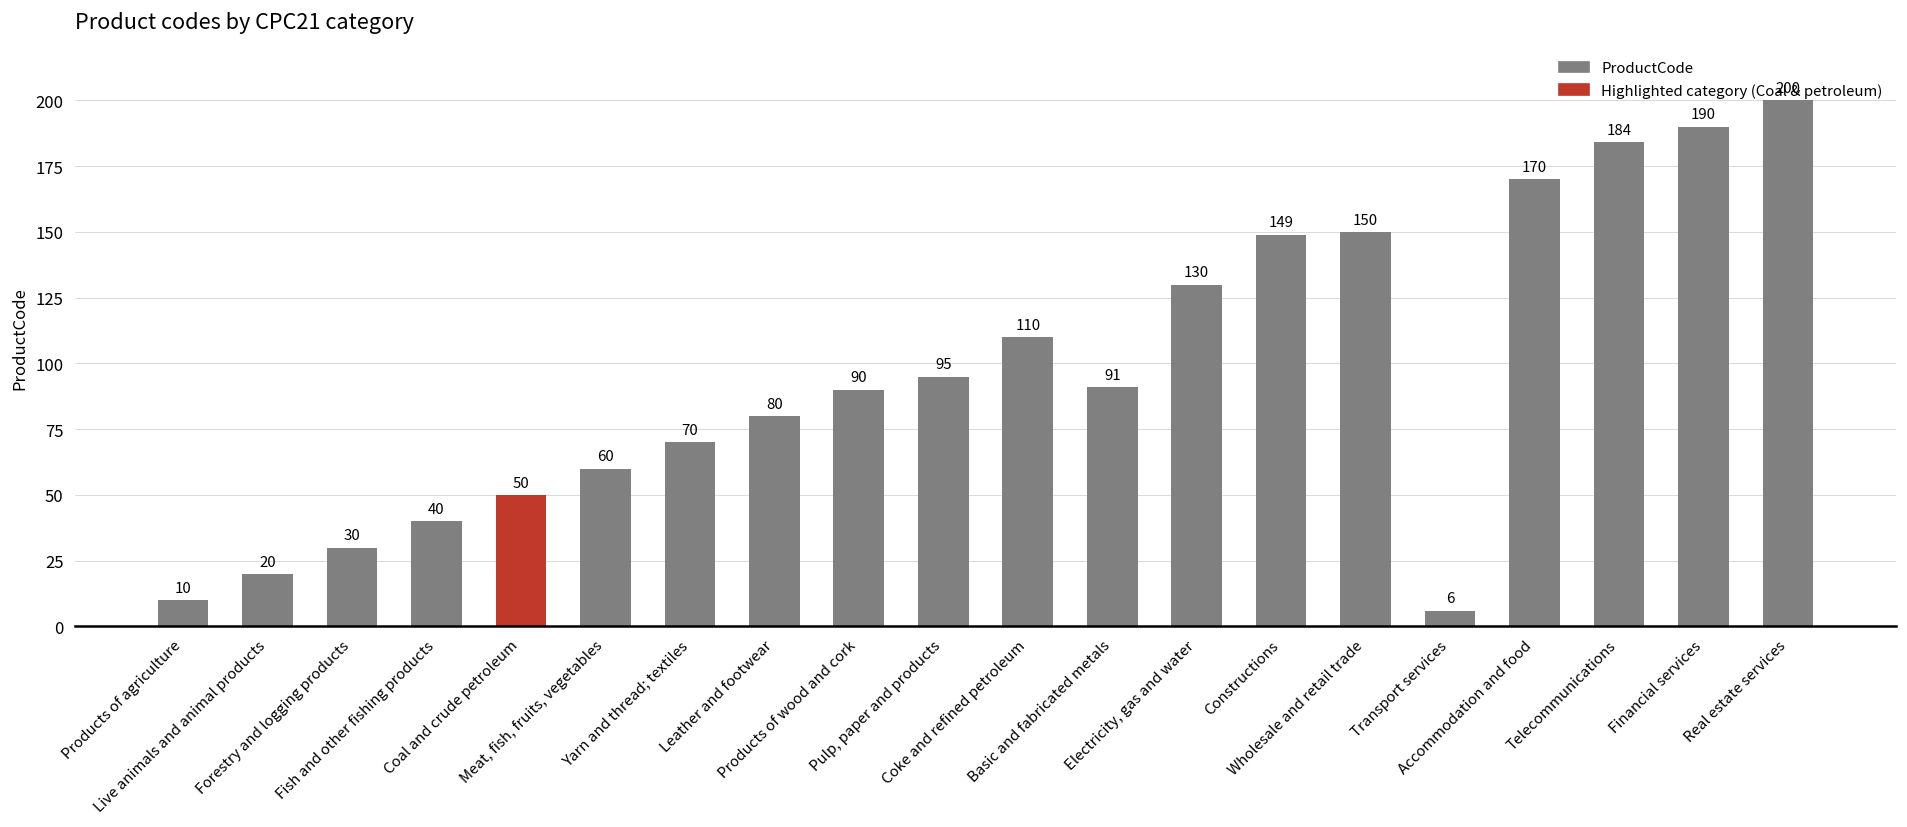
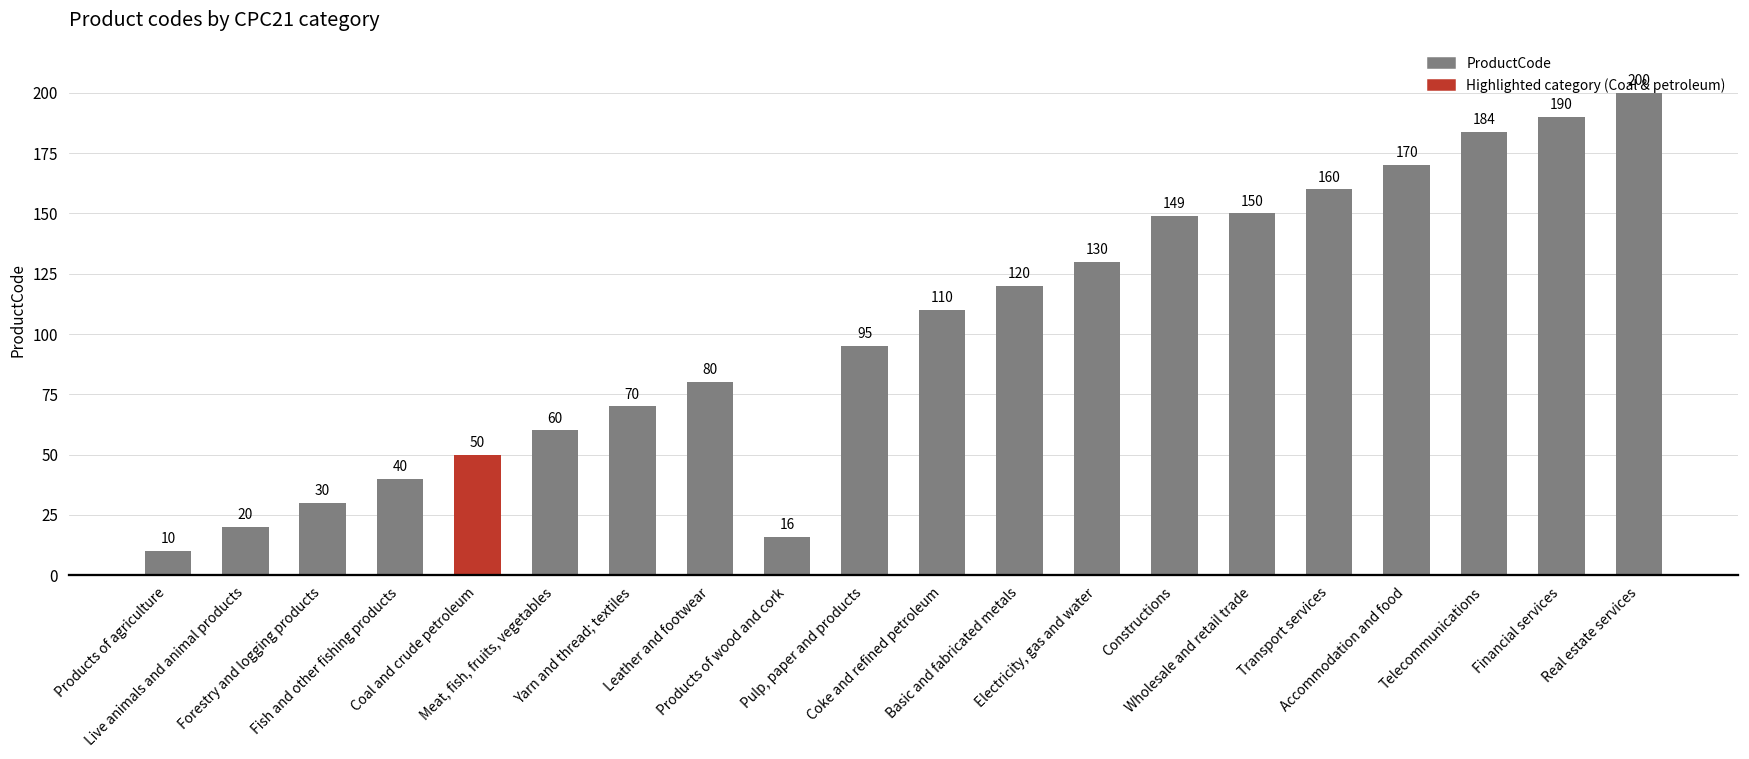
  {
    "Products of agriculture": 10,
    "Live animals and animal products": 20,
    "Forestry and logging products": 30,
    "Fish and other fishing products": 40,
    "Coal and crude petroleum": 50,
    "Meat, fish, fruits, vegetables": 60,
    "Yarn and thread; textiles": 70,
    "Leather and footwear": 80,
-   "Products of wood and cork": 90,
+   "Products of wood and cork": 16,
    "Pulp, paper and products": 95,
    "Coke and refined petroleum": 110,
-   "Basic and fabricated metals": 91,
+   "Basic and fabricated metals": 120,
    "Electricity, gas and water": 130,
    "Constructions": 149,
    "Wholesale and retail trade": 150,
-   "Transport services": 6,
+   "Transport services": 160,
    "Accommodation and food": 170,
    "Telecommunications": 184,
    "Financial services": 190,
    "Real estate services": 200
  }
